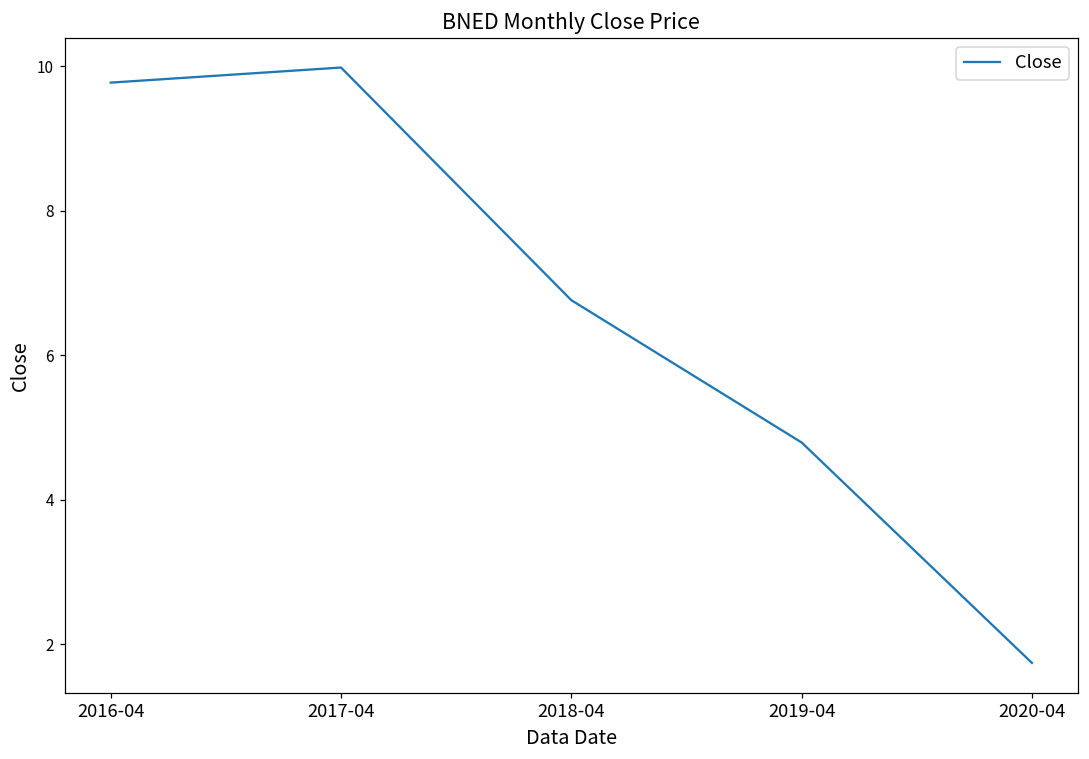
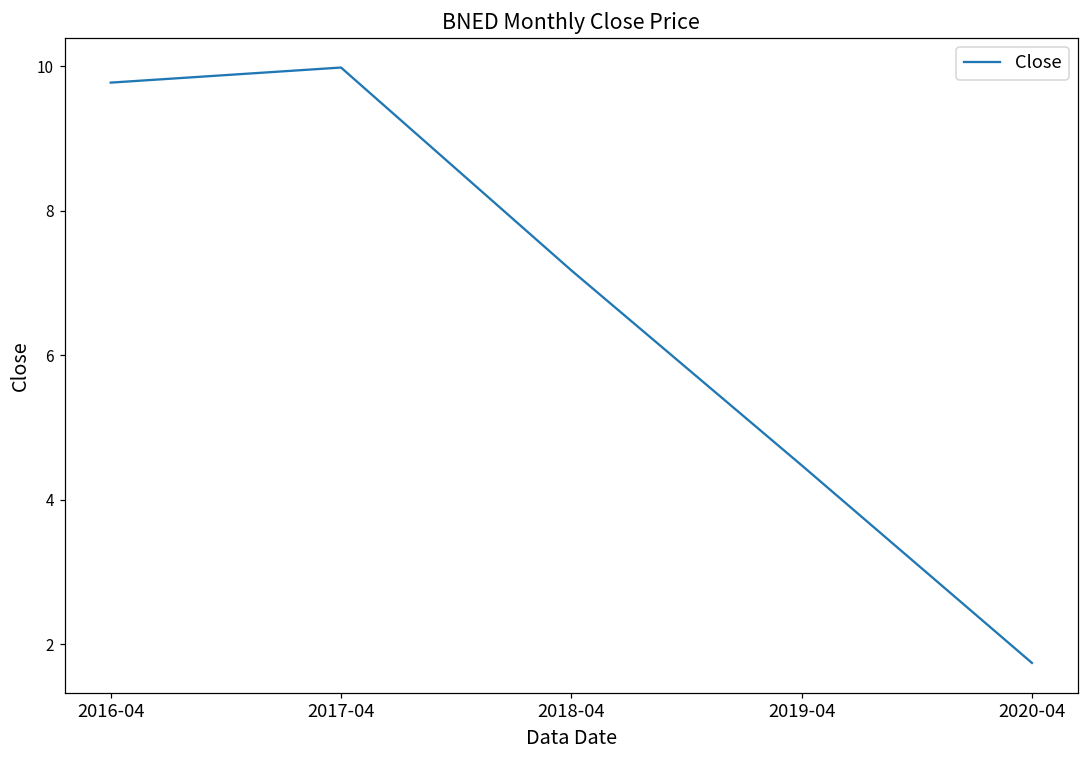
  {
    "2016-04": 9.8,
    "2017-04": 10.0,
-   "2018-04": 6.8,
-   "2019-04": 4.8,
+   "2018-04": 7.2,
+   "2019-04": 4.5,
    "2020-04": 1.7
  }
